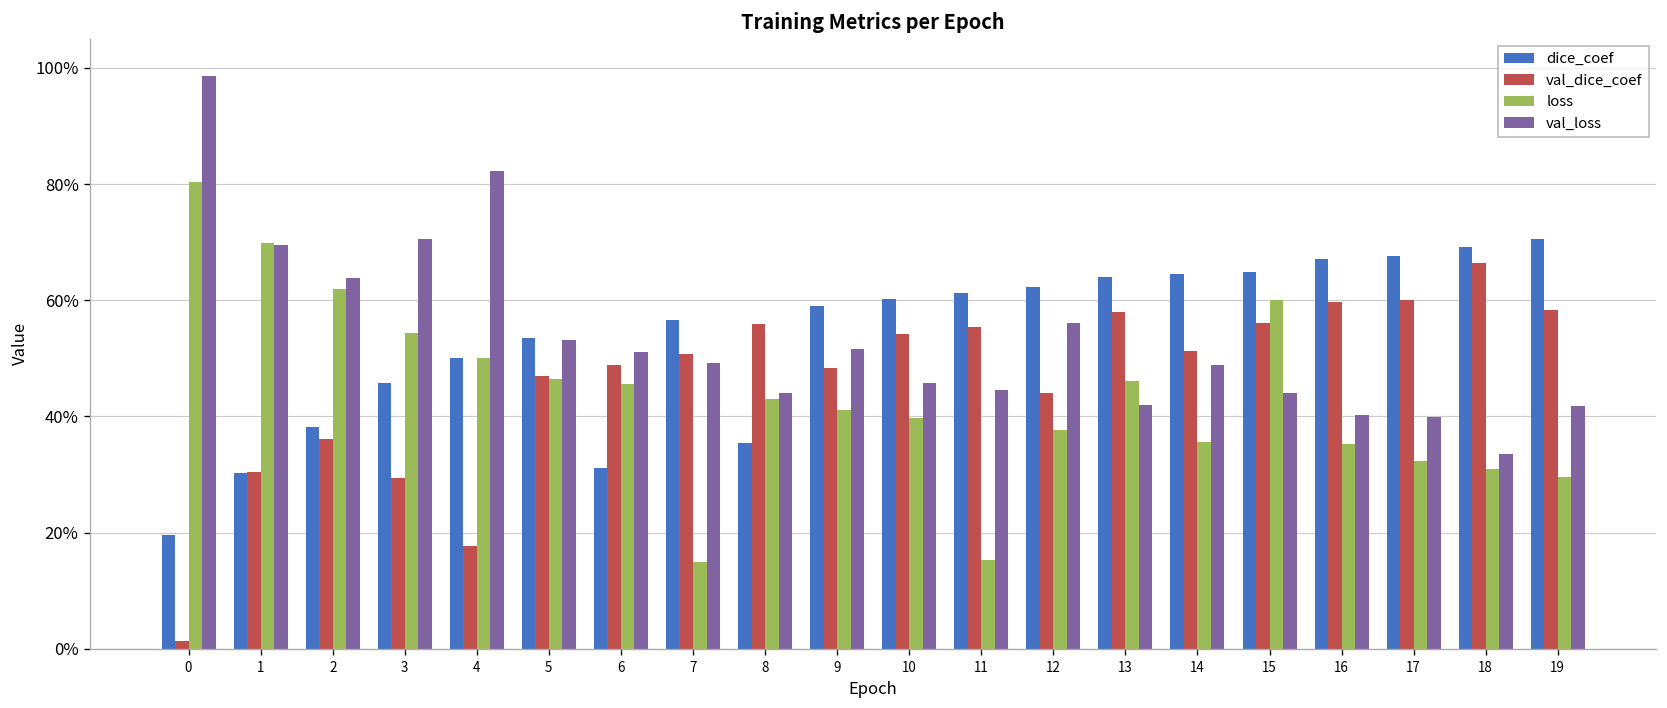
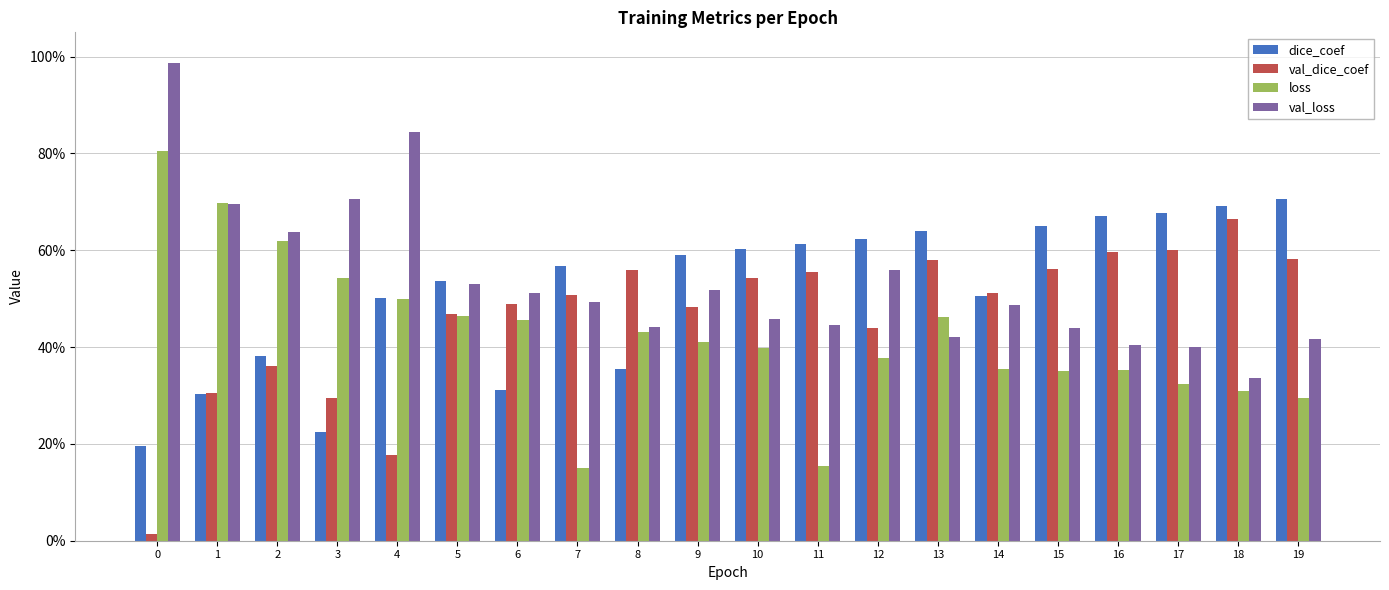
  {
    "dice_coef": {
      "0": "20%",
      "1": "30%",
      "2": "38%",
-     "3": "46%",
+     "3": "22%",
      "4": "50%",
      "5": "54%",
      "6": "31%",
      "7": "57%",
      "8": "35%",
      "9": "59%",
      "10": "60%",
      "11": "61%",
      "12": "62%",
      "13": "64%",
-     "14": "64%",
+     "14": "51%",
      "15": "65%",
      "16": "67%",
      "17": "68%",
      "18": "69%",
      "19": "70%"
    },
    "val_dice_coef": {
      "0": "1%",
      "1": "30%",
      "2": "36%",
      "3": "29%",
      "4": "18%",
      "5": "47%",
      "6": "49%",
      "7": "51%",
      "8": "56%",
      "9": "48%",
      "10": "54%",
      "11": "55%",
      "12": "44%",
      "13": "58%",
      "14": "51%",
      "15": "56%",
      "16": "60%",
      "17": "60%",
      "18": "66%",
      "19": "58%"
    },
    "loss": {
      "0": "80%",
      "1": "70%",
      "2": "62%",
      "3": "54%",
      "4": "50%",
      "5": "46%",
      "6": "46%",
      "7": "15%",
      "8": "43%",
      "9": "41%",
      "10": "40%",
      "11": "15%",
      "12": "38%",
      "13": "46%",
      "14": "36%",
-     "15": "60%",
+     "15": "35%",
      "16": "35%",
      "17": "32%",
      "18": "31%",
      "19": "30%"
    },
    "val_loss": {
      "0": "99%",
      "1": "70%",
      "2": "64%",
      "3": "71%",
-     "4": "82%",
+     "4": "84%",
      "5": "53%",
      "6": "51%",
      "7": "49%",
      "8": "44%",
      "9": "52%",
      "10": "46%",
      "11": "45%",
      "12": "56%",
      "13": "42%",
      "14": "49%",
      "15": "44%",
      "16": "40%",
      "17": "40%",
      "18": "34%",
      "19": "42%"
    }
  }
